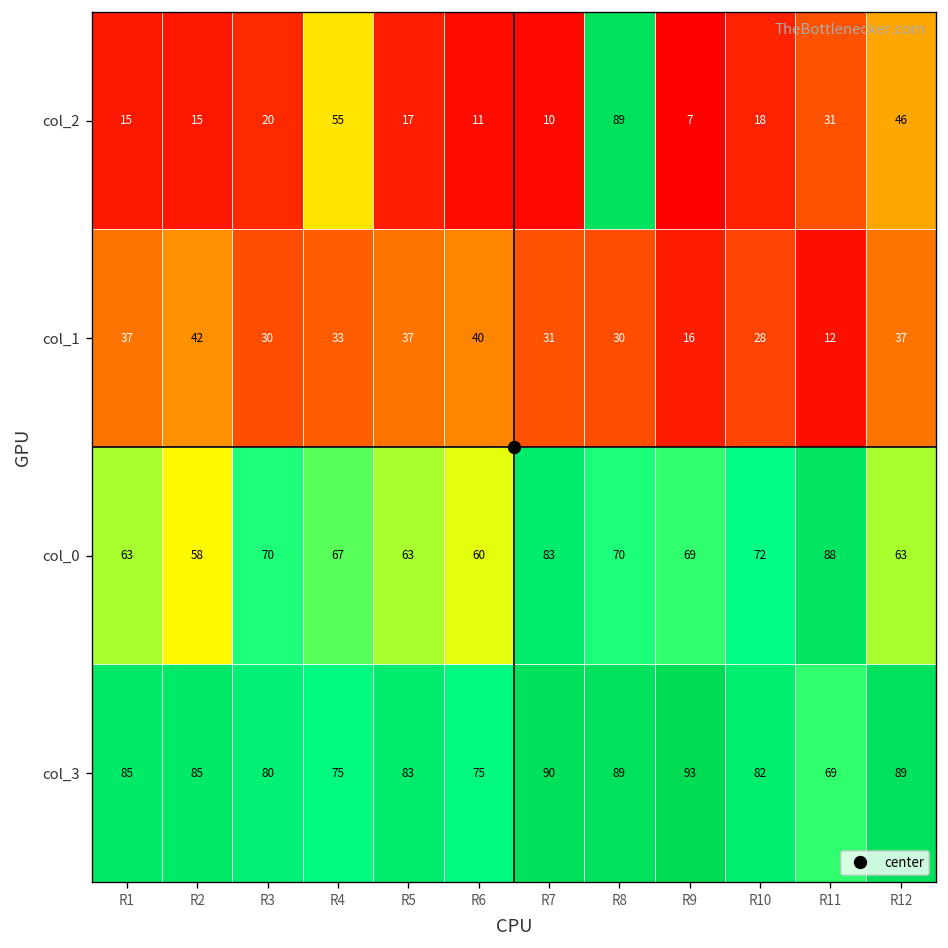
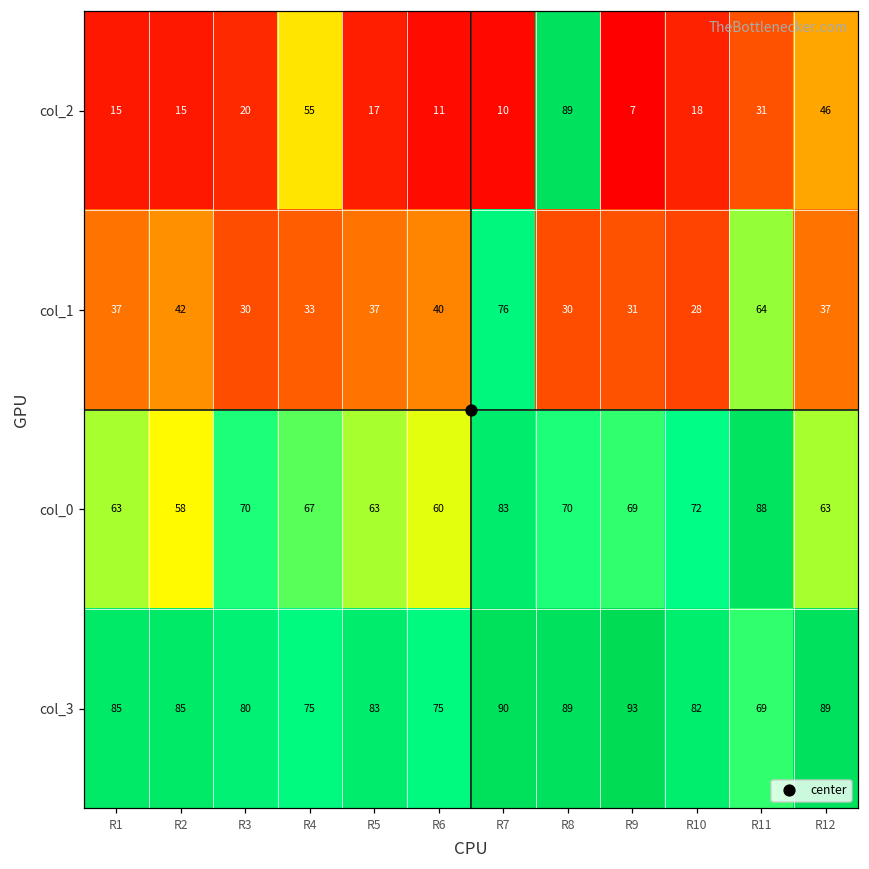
  {
    "col_2": {
      "R1": 15,
      "R2": 15,
      "R3": 20,
      "R4": 55,
      "R5": 17,
      "R6": 11,
      "R7": 10,
      "R8": 89,
      "R9": 7,
      "R10": 18,
      "R11": 31,
      "R12": 46
    },
    "col_1": {
      "R1": 37,
      "R2": 42,
      "R3": 30,
      "R4": 33,
      "R5": 37,
      "R6": 40,
-     "R7": 31,
+     "R7": 76,
      "R8": 30,
-     "R9": 16,
+     "R9": 31,
      "R10": 28,
-     "R11": 12,
+     "R11": 64,
      "R12": 37
    },
    "col_0": {
      "R1": 63,
      "R2": 58,
      "R3": 70,
      "R4": 67,
      "R5": 63,
      "R6": 60,
      "R7": 83,
      "R8": 70,
      "R9": 69,
      "R10": 72,
      "R11": 88,
      "R12": 63
    },
    "col_3": {
      "R1": 85,
      "R2": 85,
      "R3": 80,
      "R4": 75,
      "R5": 83,
      "R6": 75,
      "R7": 90,
      "R8": 89,
      "R9": 93,
      "R10": 82,
      "R11": 69,
      "R12": 89
    }
  }
